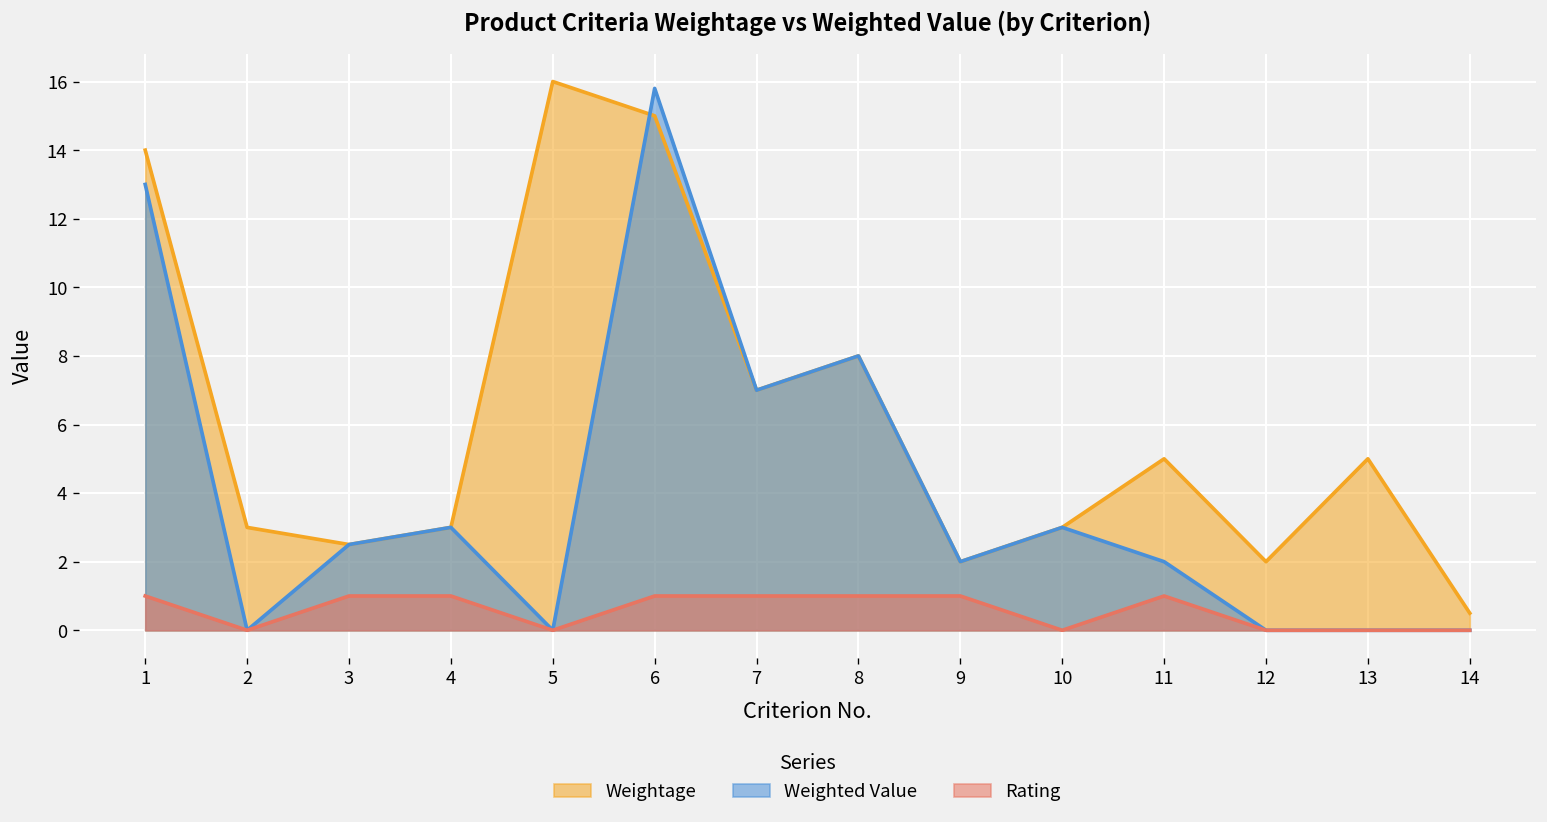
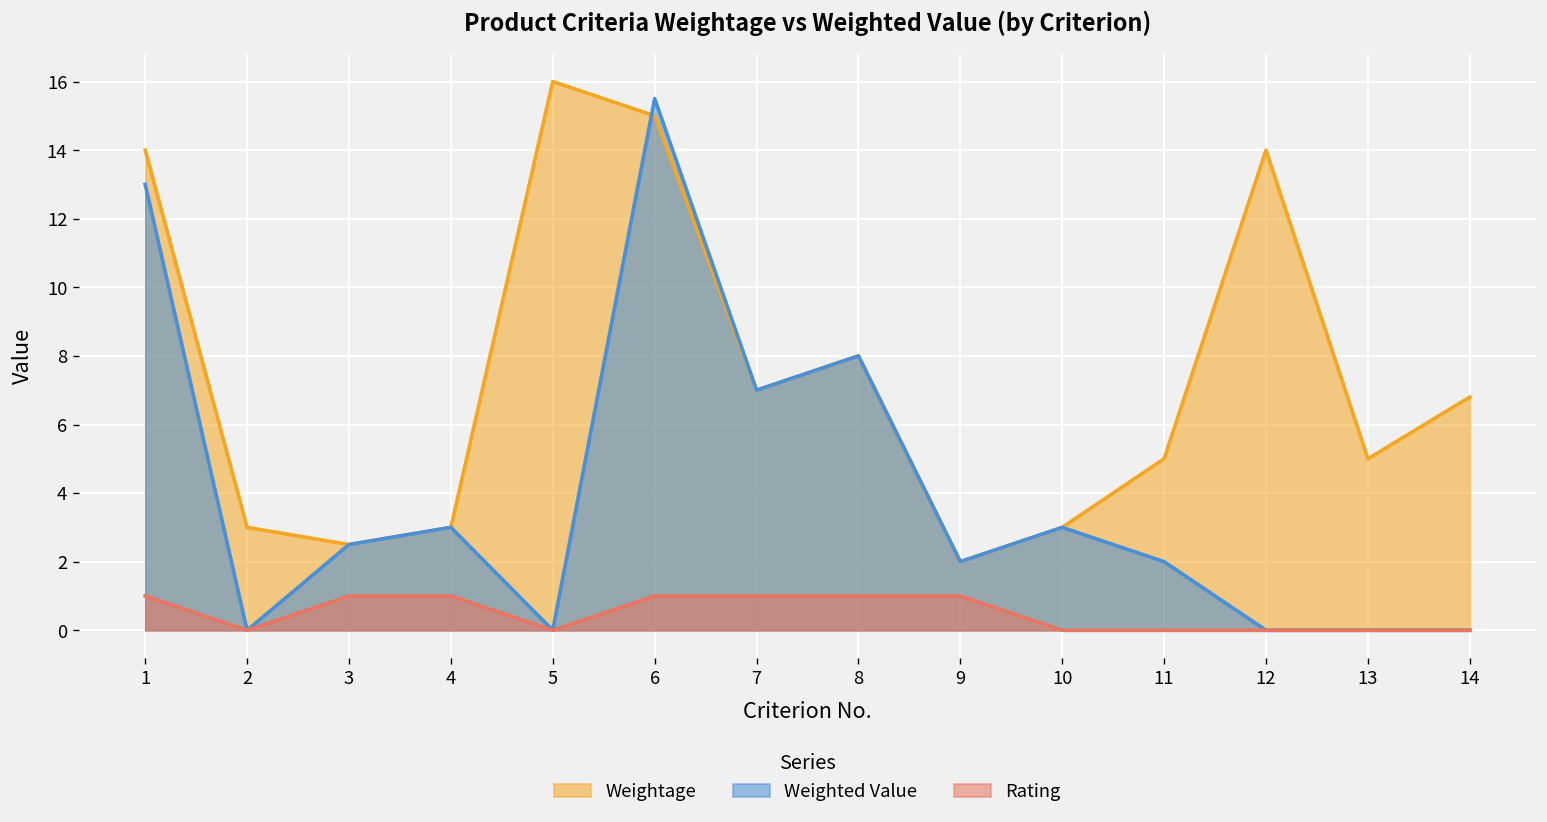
  {
    "Weightage": {
      "1": 14.0,
      "2": 3.0,
      "5": 16.0,
      "6": 15.0,
      "11": 5.0,
-     "12": 2,
+     "12": 14,
      "13": 5.0,
-     "14": 0.5
+     "14": 6.8
    },
    "Weighted Value": {
      "1": 13.0,
-     "6": 15.8,
+     "6": 15.5,
      "11": 2.0
    },
    "Rating": {
      "1": 1,
      "3": 1,
      "4": 1,
      "6": 1,
      "7": 1,
      "8": 1,
      "9": 1,
      "10": 0,
-     "11": 1
+     "11": 0
    }
  }
